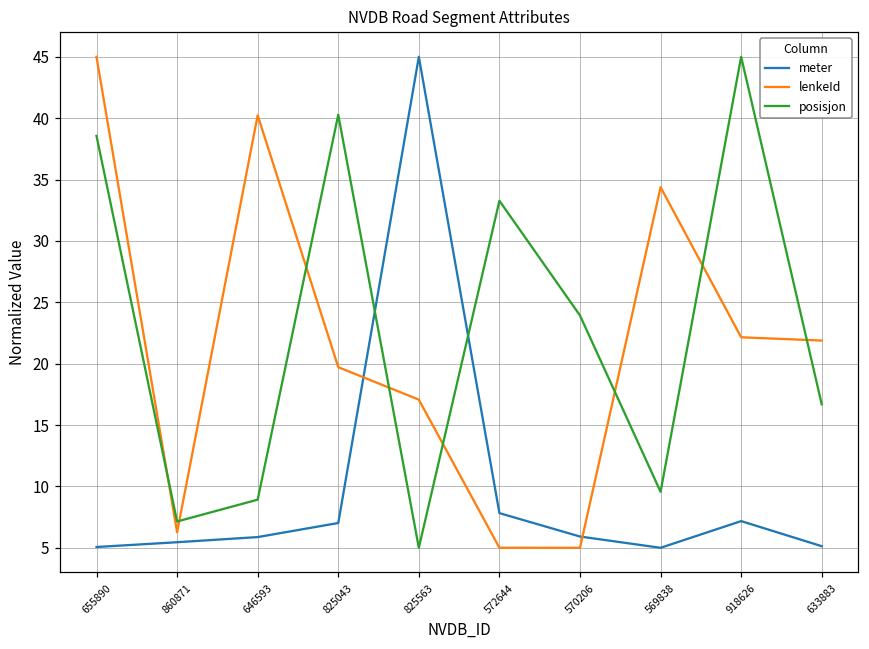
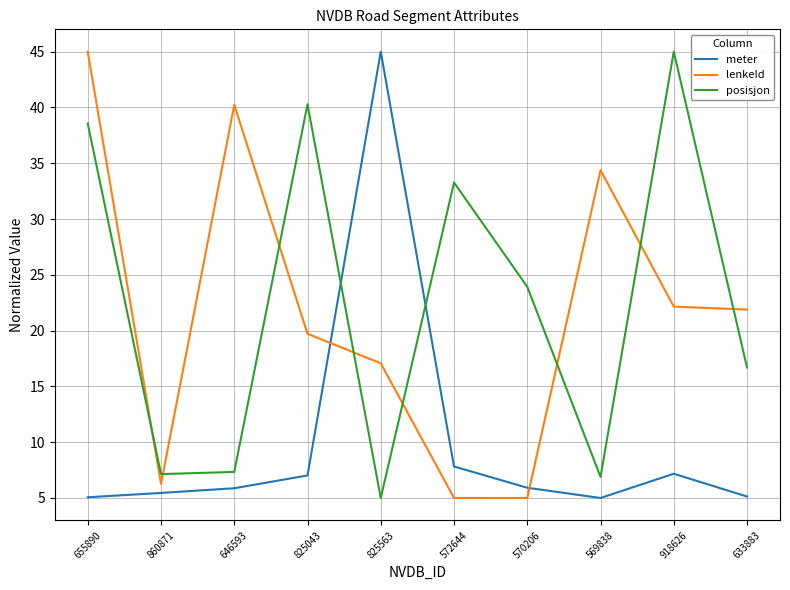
  {
    "meter": {
      "655890": 5.1,
      "860871": 5.5,
      "646593": 5.9,
      "825043": 7.0,
      "825563": 45.0,
      "572644": 7.8,
      "570206": 5.9,
      "569838": 5.0,
      "918626": 7.2,
      "633883": 5.1
    },
    "lenkeId": {
      "655890": 45.0,
      "860871": 6.3,
      "646593": 40.2,
      "825043": 19.7,
      "825563": 17.1,
      "572644": 5.0,
      "570206": 5.0,
      "569838": 34.4,
      "918626": 22.2,
      "633883": 21.9
    },
    "posisjon": {
      "655890": 38.6,
      "860871": 7.1,
-     "646593": 8.9,
+     "646593": 7.3,
      "825043": 40.3,
      "825563": 5.0,
      "572644": 33.3,
      "570206": 23.9,
-     "569838": 9.6,
+     "569838": 6.9,
      "918626": 45.0,
      "633883": 16.7
    }
  }
